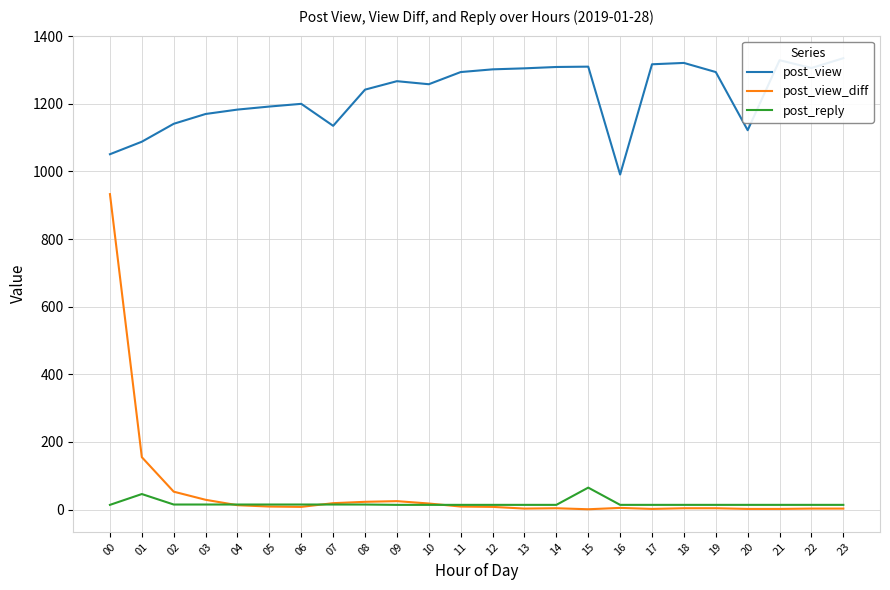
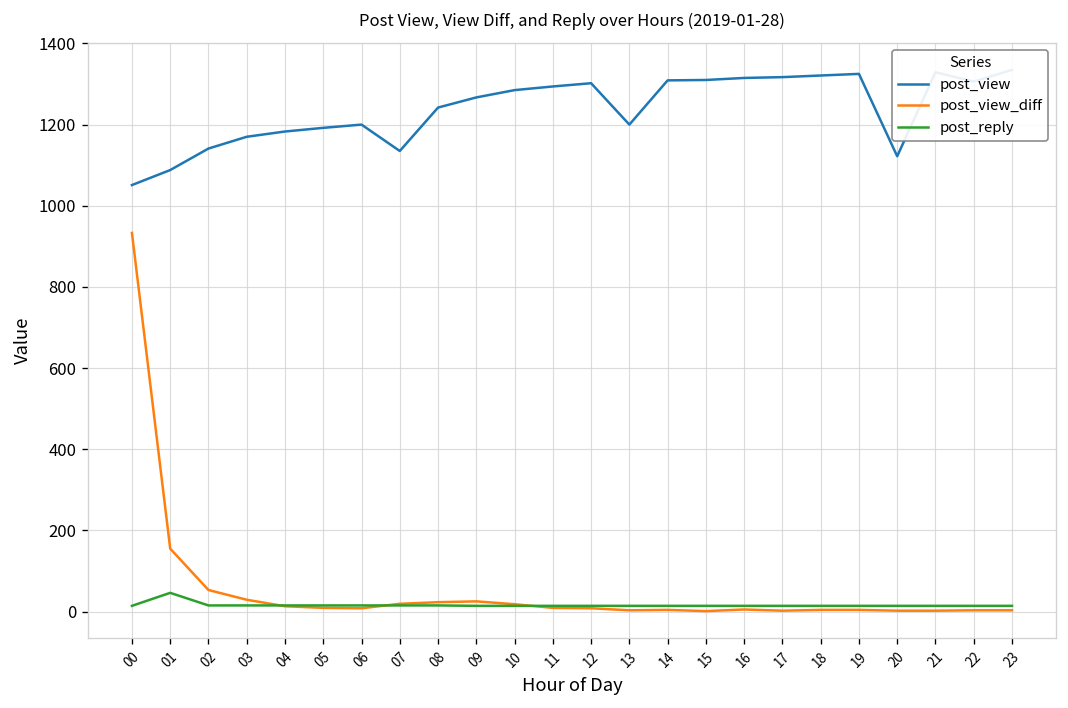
  {
    "post_view": {
      "00": 1050,
      "01": 1090,
      "02": 1140,
      "03": 1170,
      "04": 1180,
      "05": 1190,
      "06": 1200,
      "07": 1140,
      "08": 1240,
      "09": 1270,
-     "10": 1260,
+     "10": 1290,
      "11": 1290,
      "12": 1300,
-     "13": 1310,
+     "13": 1200,
      "14": 1310,
      "15": 1310,
-     "16": 990,
+     "16": 1320,
      "17": 1320,
      "18": 1320,
-     "19": 1290,
+     "19": 1330,
      "20": 1120
    },
    "post_view_diff": {
      "00": 930,
      "01": 160,
      "02": 50,
      "03": 30,
      "08": 20,
      "09": 30,
      "13": 0,
      "14": 0,
      "15": 0,
      "16": 10,
      "17": 0,
      "18": 0,
      "19": 0,
      "20": 0,
      "21": 0,
      "22": 0,
      "23": 0
    },
    "post_reply": {
      "00": 10,
      "01": 50,
      "02": 20,
      "03": 20,
      "08": 20,
      "09": 10,
      "13": 10,
      "14": 10,
-     "15": 70,
+     "15": 10,
      "16": 10,
      "17": 10,
      "18": 10,
      "19": 10,
      "20": 10,
      "21": 10,
      "22": 10,
      "23": 10
    }
  }
